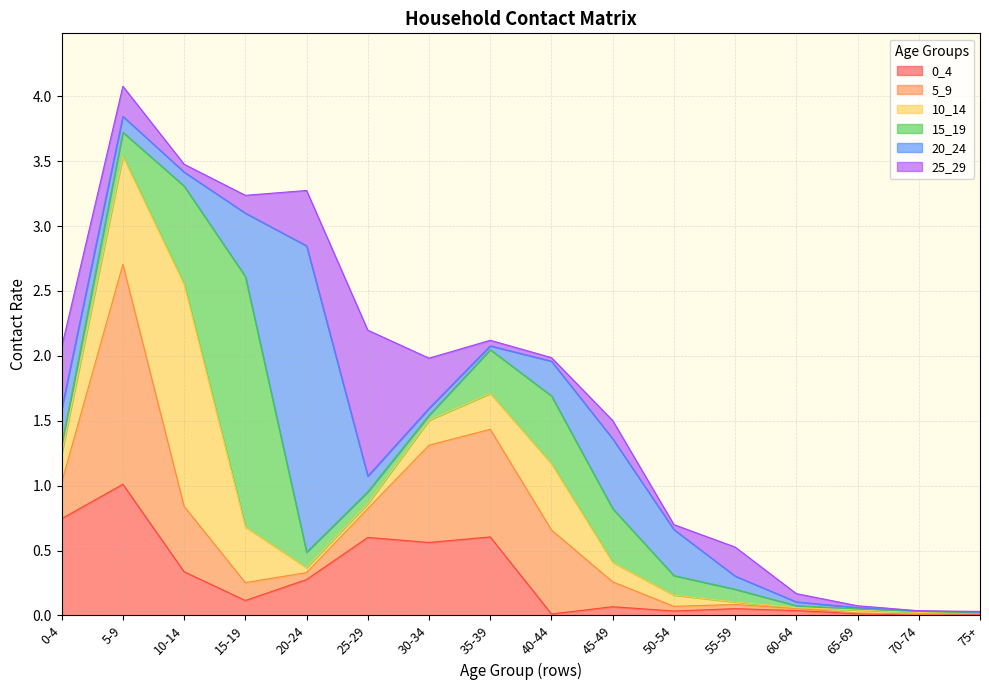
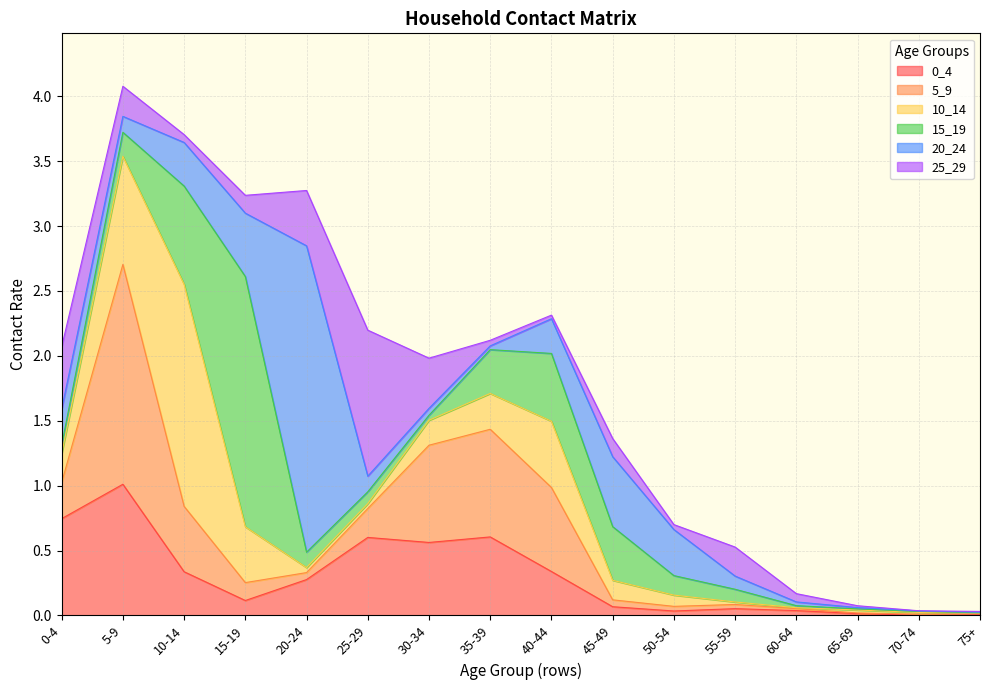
  {
    "0_4": {
      "0-4": 0.75,
      "5-9": 1.01,
      "10-14": 0.34,
      "15-19": 0.11,
      "20-24": 0.28,
      "25-29": 0.60,
      "30-34": 0.56,
      "35-39": 0.60,
-     "40-44": 0.01,
+     "40-44": 0.34,
      "45-49": 0.07,
      "50-54": 0.03,
      "55-59": 0.05
    },
    "5_9": {
      "0-4": 0.28,
      "5-9": 1.69,
      "10-14": 0.50,
      "15-19": 0.14,
      "20-24": 0.05,
      "25-29": 0.22,
      "30-34": 0.75,
      "35-39": 0.83,
      "40-44": 0.65,
-     "45-49": 0.19,
+     "45-49": 0.05,
      "50-54": 0.04
    },
    "10_14": {
      "0-4": 0.22,
      "5-9": 0.83,
      "10-14": 1.71,
      "15-19": 0.43,
      "20-24": 0.04,
      "25-29": 0.04,
      "30-34": 0.19,
      "35-39": 0.28,
      "40-44": 0.51,
      "45-49": 0.15,
      "50-54": 0.09
    },
    "15_19": {
      "0-4": 0.06,
      "5-9": 0.18,
      "10-14": 0.76,
      "15-19": 1.93,
      "20-24": 0.12,
      "25-29": 0.09,
      "30-34": 0.04,
      "35-39": 0.34,
      "40-44": 0.52,
      "45-49": 0.41,
      "50-54": 0.15,
      "55-59": 0.10
    },
    "20_24": {
      "0-4": 0.28,
      "5-9": 0.12,
-     "10-14": 0.11,
+     "10-14": 0.34,
      "15-19": 0.49,
      "20-24": 2.36,
      "25-29": 0.12,
      "30-34": 0.05,
      "35-39": 0.03,
      "40-44": 0.27,
      "45-49": 0.54,
      "50-54": 0.35,
      "55-59": 0.10,
      "60-64": 0.03
    },
    "25_29": {
      "0-4": 0.48,
      "5-9": 0.23,
      "10-14": 0.06,
      "15-19": 0.14,
      "20-24": 0.43,
      "25-29": 1.12,
      "30-34": 0.39,
      "35-39": 0.04,
      "40-44": 0.03,
      "45-49": 0.14,
      "50-54": 0.04,
      "55-59": 0.22,
      "60-64": 0.06
    }
  }
